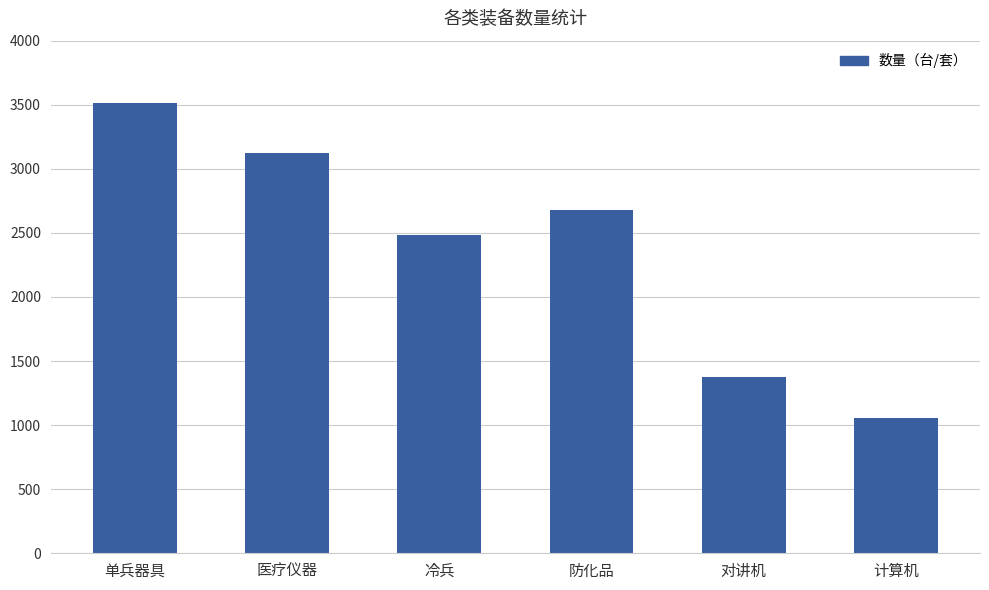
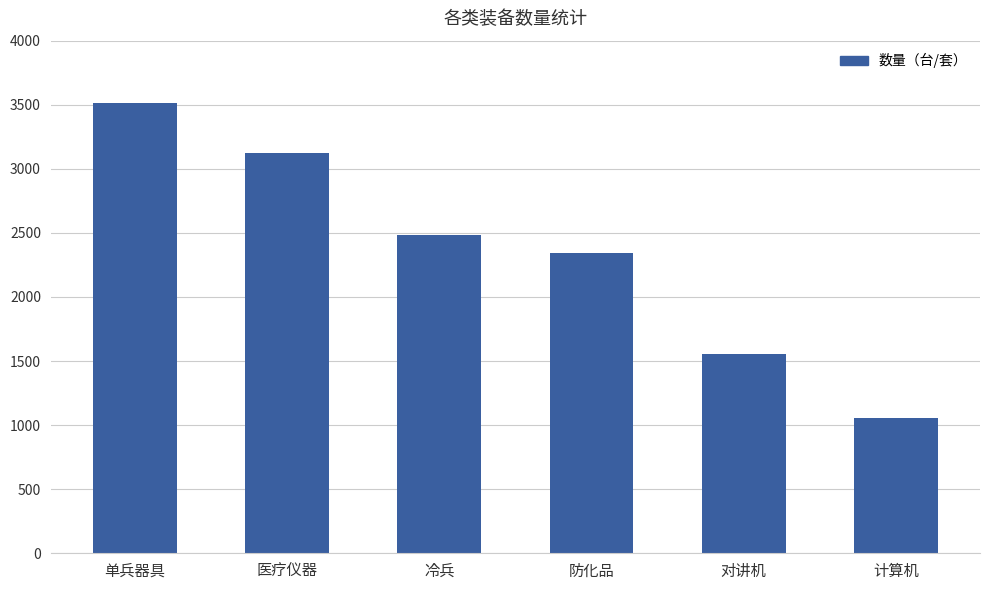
  {
    "单兵器具": 3510,
    "医疗仪器": 3120,
    "冷兵": 2490,
-   "防化品": 2680,
-   "对讲机": 1370,
+   "防化品": 2340,
+   "对讲机": 1560,
    "计算机": 1060
  }
